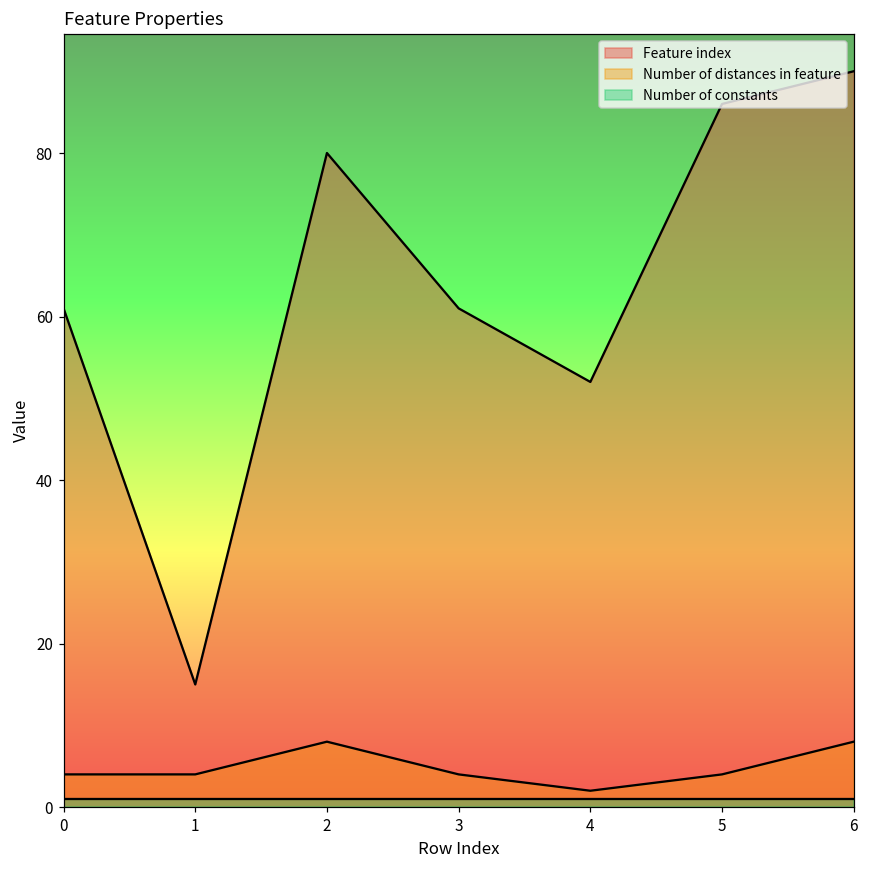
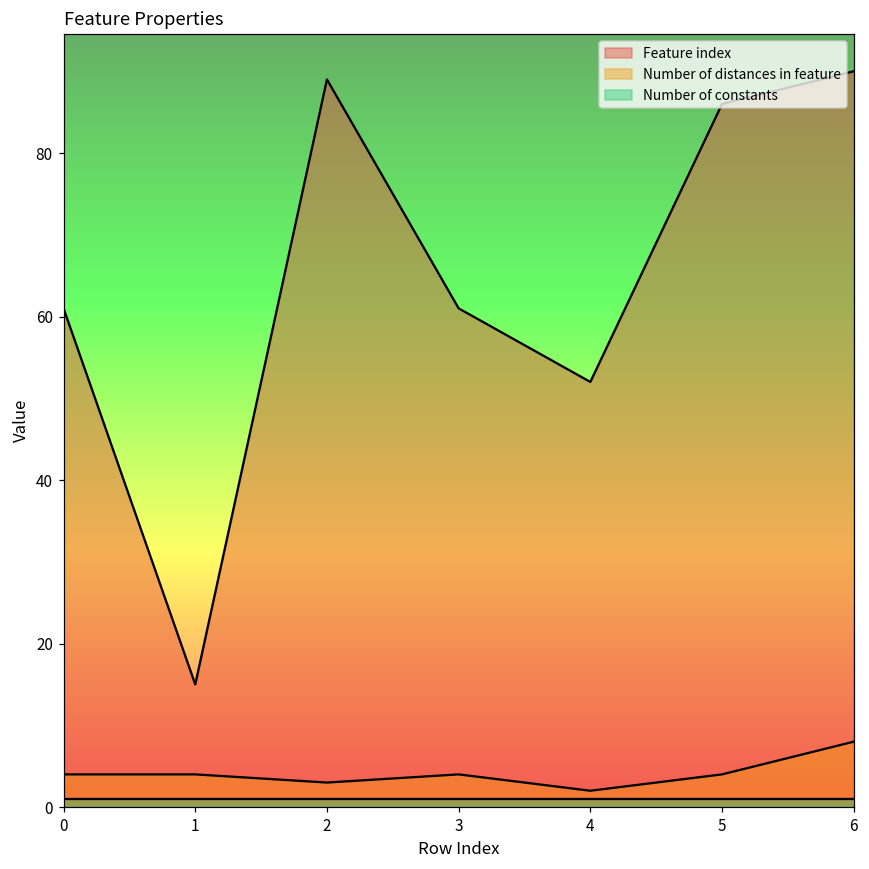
  {
    "Feature index": {
      "0": 61,
      "1": 15,
-     "2": 80,
+     "2": 89,
      "3": 61,
      "4": 52,
      "6": 90
    },
    "Number of distances in feature": {
      "0": 4,
      "1": 4,
-     "2": 8,
+     "2": 3,
      "3": 4,
      "4": 2,
      "5": 4,
      "6": 8
    },
    "Number of constants": {
      "0": 1,
      "1": 1,
      "2": 1,
      "3": 1,
      "4": 1,
      "5": 1,
      "6": 1
    }
  }
